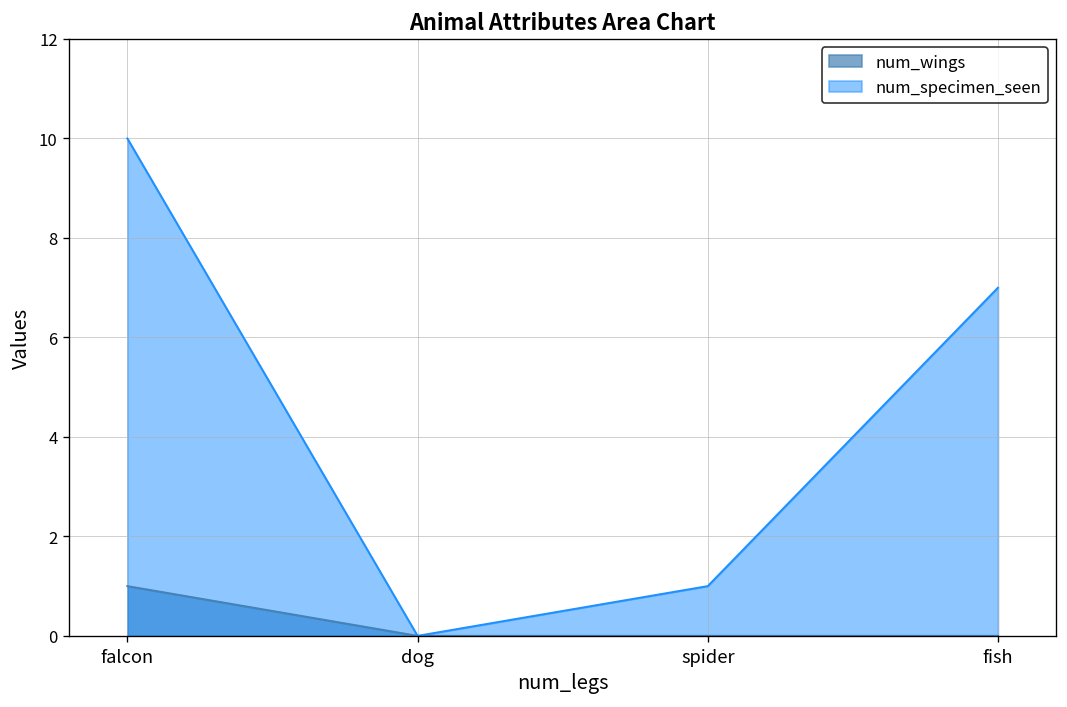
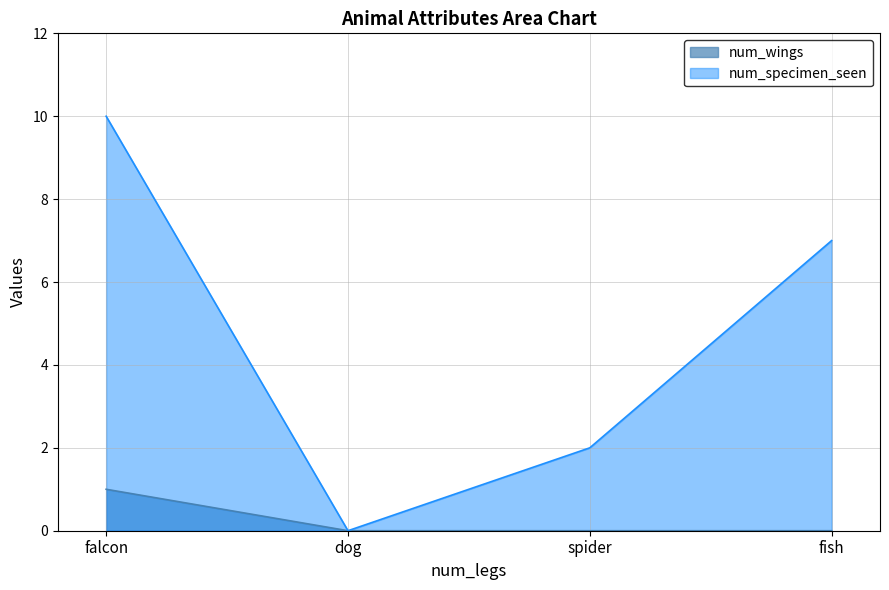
  {
    "num_wings": {
      "falcon": 1,
      "spider": 0,
      "fish": 0
    },
    "num_specimen_seen": {
      "falcon": 10,
-     "spider": 1,
+     "spider": 2,
      "fish": 7
    }
  }
